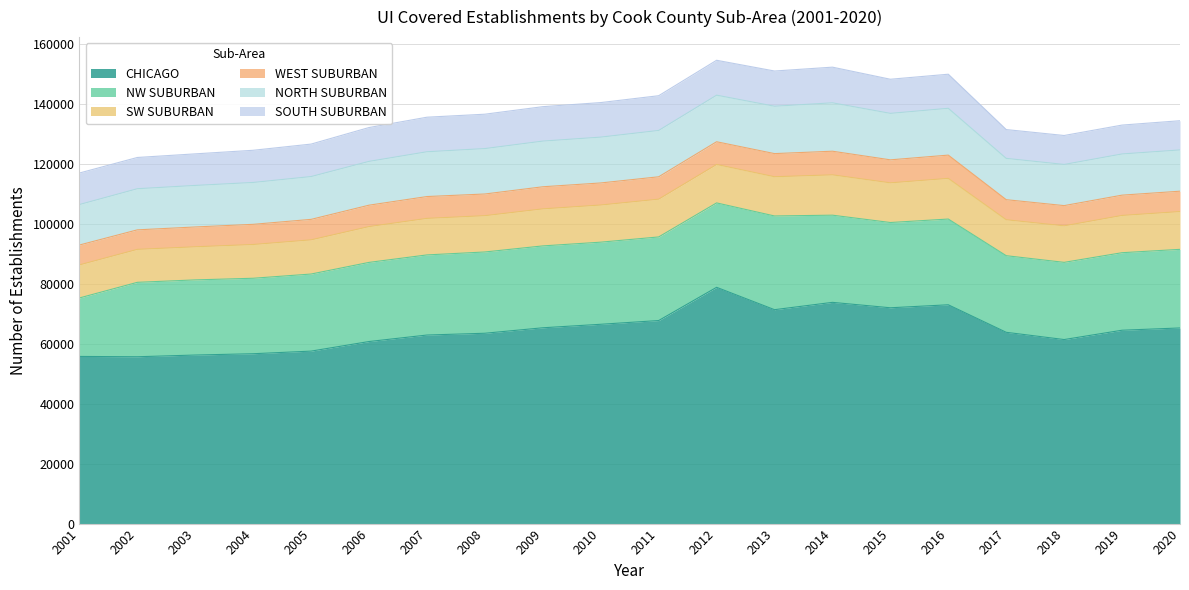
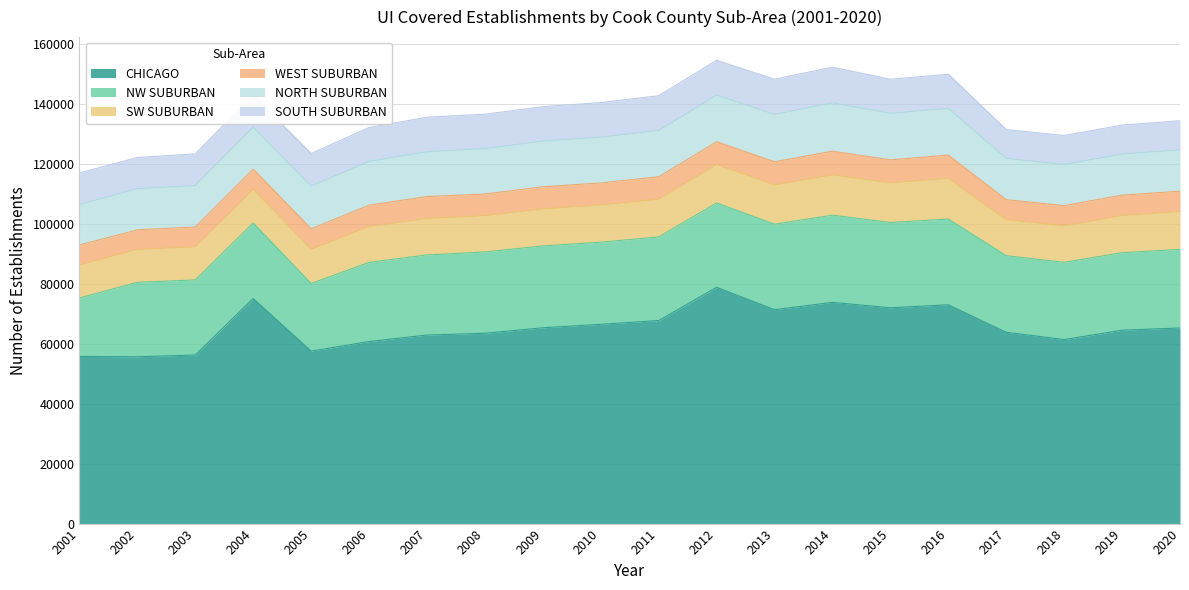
  {
    "CHICAGO": {
      "2001": 56000,
      "2002": 56000,
      "2003": 56000,
-     "2004": 57000,
+     "2004": 75000,
      "2005": 58000,
      "2006": 61000,
      "2007": 63000,
      "2008": 64000,
      "2009": 65000,
      "2010": 67000,
      "2011": 68000,
      "2012": 79000,
      "2013": 71000,
      "2014": 74000,
      "2015": 72000,
      "2016": 73000,
      "2017": 64000,
      "2018": 61000,
      "2019": 65000,
      "2020": 65000
    },
    "NW SUBURBAN": {
      "2001": 20000,
      "2002": 25000,
      "2003": 25000,
      "2004": 25000,
-     "2005": 26000,
+     "2005": 23000,
      "2006": 26000,
      "2007": 27000,
      "2008": 27000,
      "2009": 27000,
      "2010": 27000,
      "2011": 28000,
      "2012": 28000,
-     "2013": 31000,
+     "2013": 29000,
      "2014": 29000,
      "2015": 28000,
      "2016": 29000,
      "2017": 26000,
      "2018": 26000,
      "2019": 26000,
      "2020": 26000
    }
  }
